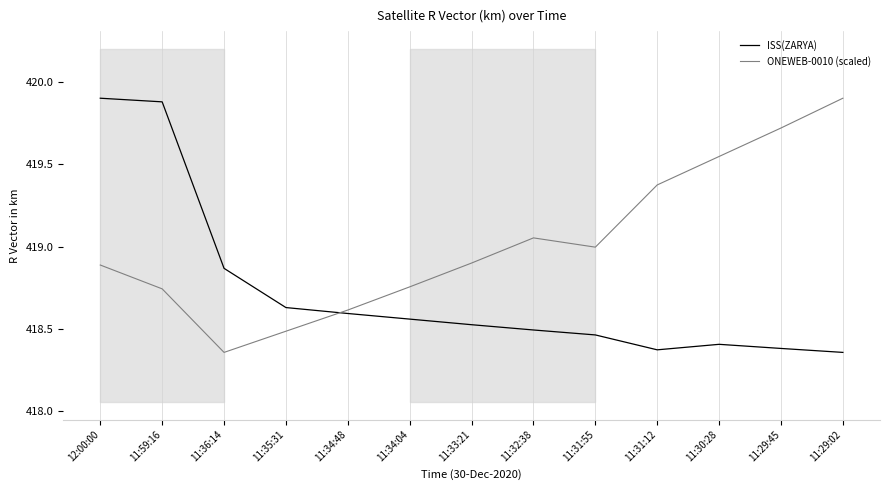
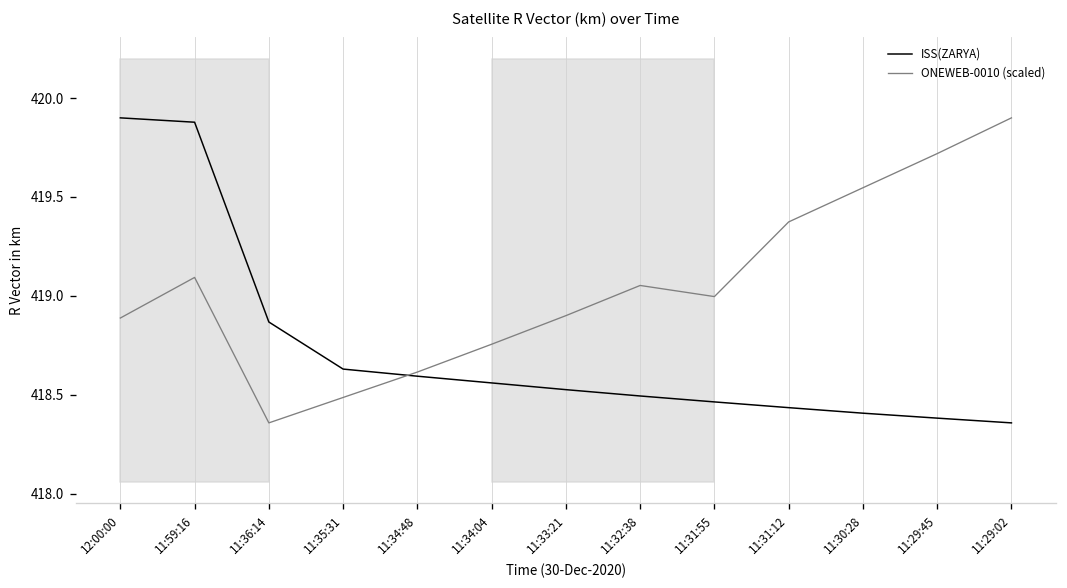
  {
    "ISS(ZARYA)": {
      "12:00:00": 419.90,
      "11:59:16": 419.88,
      "11:36:14": 418.87,
      "11:35:31": 418.63,
      "11:34:48": 418.59,
      "11:34:04": 418.56,
      "11:33:21": 418.53,
      "11:32:38": 418.49,
      "11:31:55": 418.46,
-     "11:31:12": 418.37,
+     "11:31:12": 418.44,
      "11:30:28": 418.41,
      "11:29:45": 418.38,
      "11:29:02": 418.36
    },
    "ONEWEB-0010 (scaled)": {
      "12:00:00": 418.89,
-     "11:59:16": 418.74,
+     "11:59:16": 419.09,
      "11:36:14": 418.36,
      "11:35:31": 418.49,
      "11:34:48": 418.61,
      "11:34:04": 418.76,
      "11:33:21": 418.90,
      "11:32:38": 419.05,
      "11:31:55": 419.00,
      "11:31:12": 419.37,
      "11:30:28": 419.55,
      "11:29:45": 419.72,
      "11:29:02": 419.90
    }
  }
